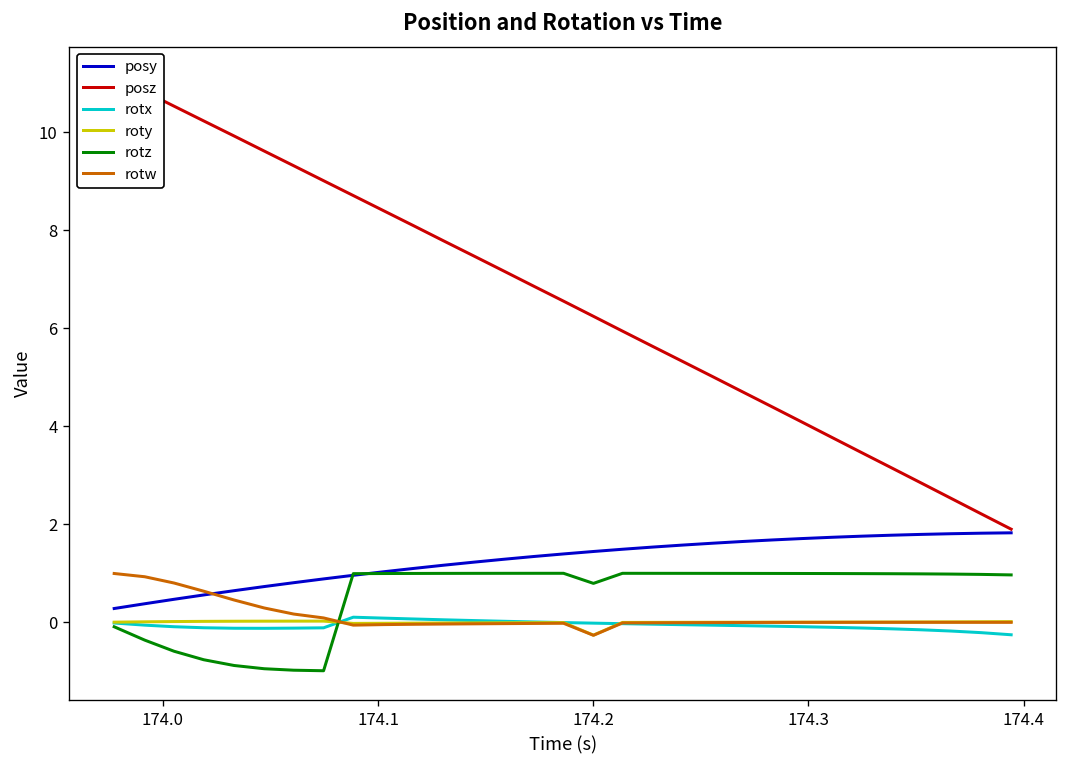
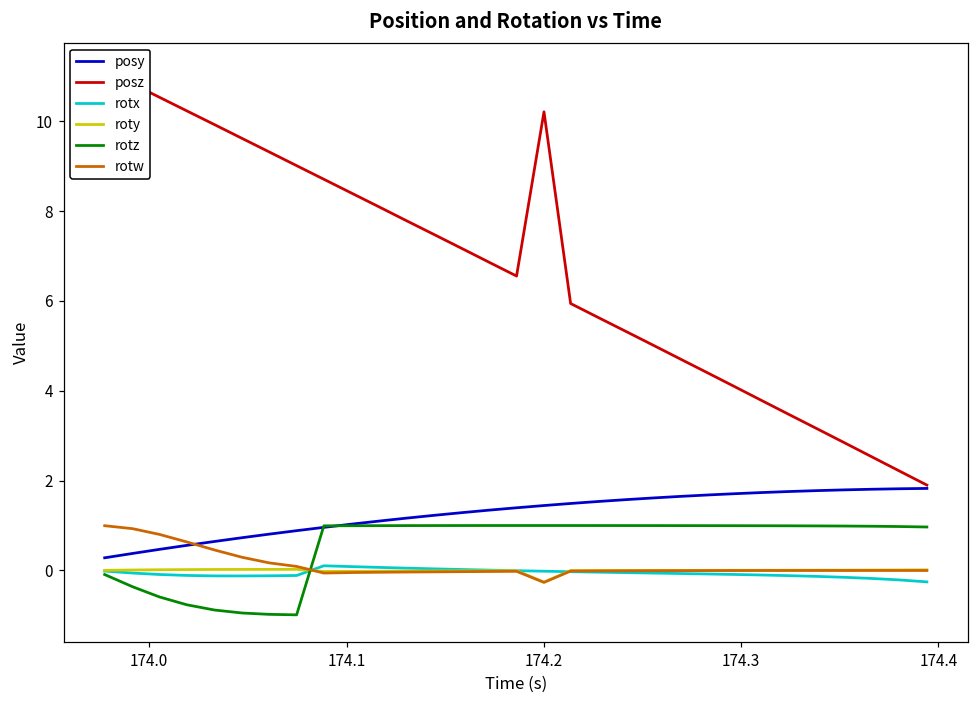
  {
    "posy": {
      "174.2": 1.4
    },
    "posz": {
-     "174.2": 6.2
+     "174.2": 10.2
    },
    "rotx": {
      "174.2": 0.0
    },
    "rotz": {
-     "174.2": 0.8
+     "174.2": 1.0
    }
  }
